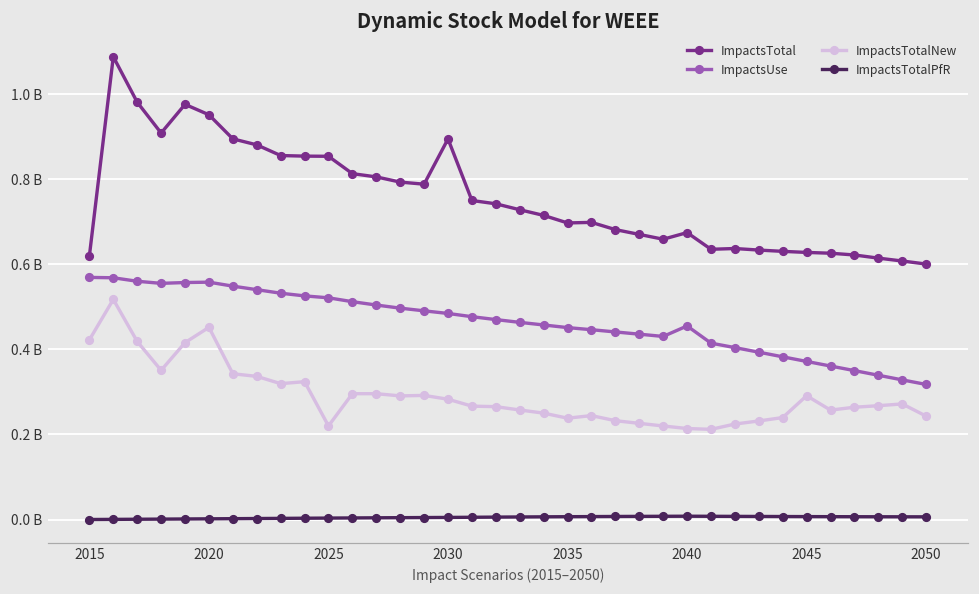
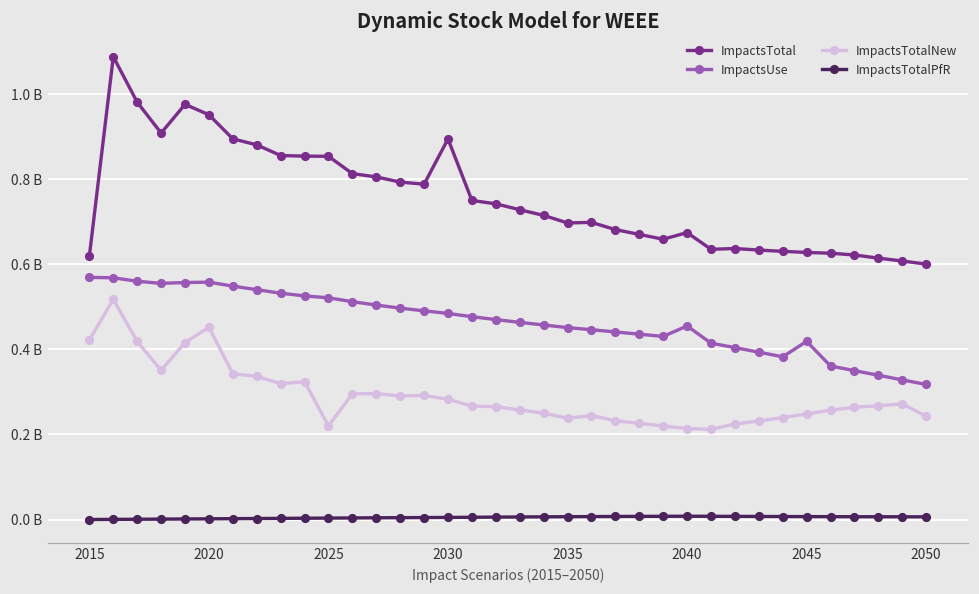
  {
    "ImpactsTotal": {
      "2015": 620000000,
      "2020": 950000000,
      "2025": 850000000,
      "2030": 890000000,
      "2035": 700000000,
      "2040": 670000000,
      "2045": 630000000,
      "2050": 600000000
    },
    "ImpactsUse": {
      "2015": 570000000,
      "2020": 560000000,
      "2025": 520000000,
      "2030": 480000000,
      "2035": 450000000,
      "2040": 450000000,
-     "2045": 370000000,
+     "2045": 420000000,
      "2050": 320000000
    },
    "ImpactsTotalNew": {
      "2015": 420000000,
      "2020": 450000000,
      "2025": 220000000,
      "2030": 280000000,
      "2035": 240000000,
      "2040": 210000000,
-     "2045": 290000000,
+     "2045": 250000000,
      "2050": 240000000
    },
    "ImpactsTotalPfR": {
      "2015": 0,
      "2020": 0,
      "2025": 0,
      "2030": 0,
      "2035": 10000000,
      "2040": 10000000,
      "2045": 10000000,
      "2050": 10000000
    }
  }
